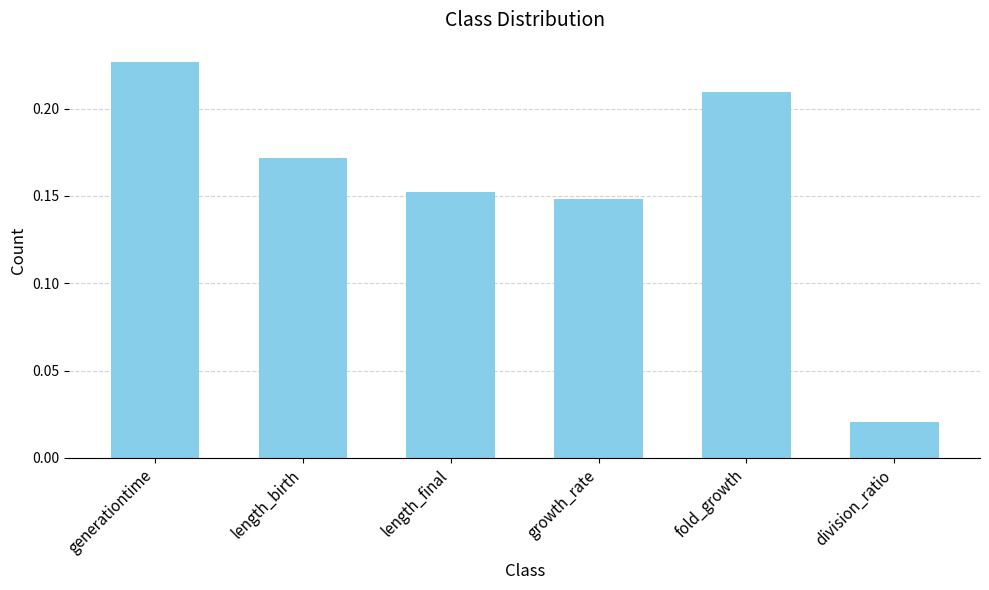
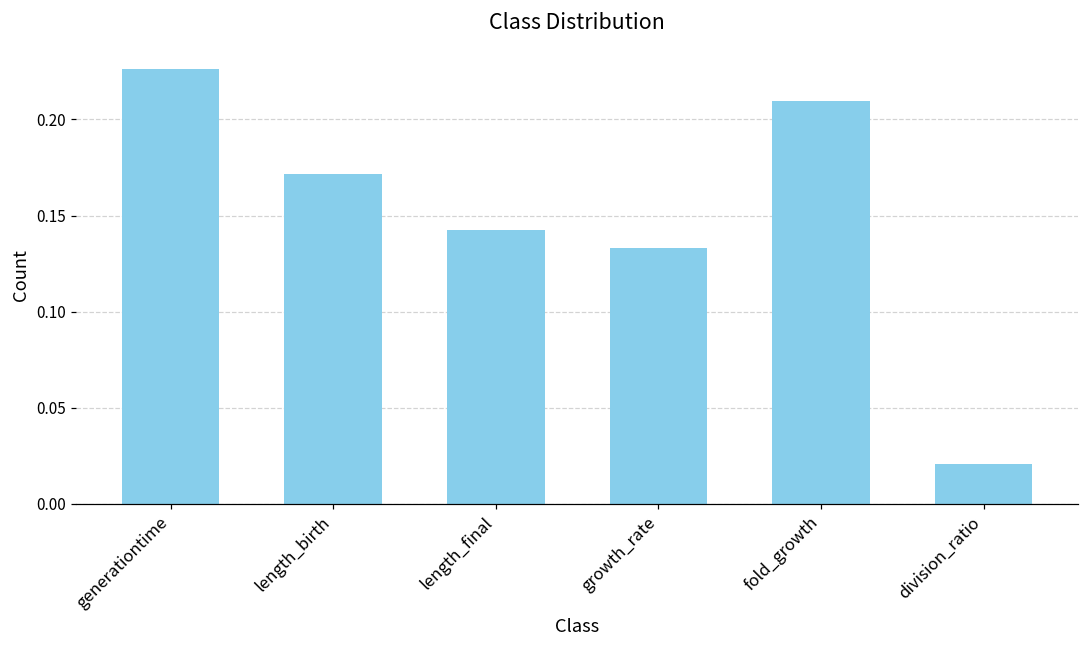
  {
    "generationtime": 0.226,
    "length_birth": 0.172,
-   "length_final": 0.152,
-   "growth_rate": 0.148,
+   "length_final": 0.143,
+   "growth_rate": 0.133,
    "fold_growth": 0.210,
    "division_ratio": 0.021
  }
